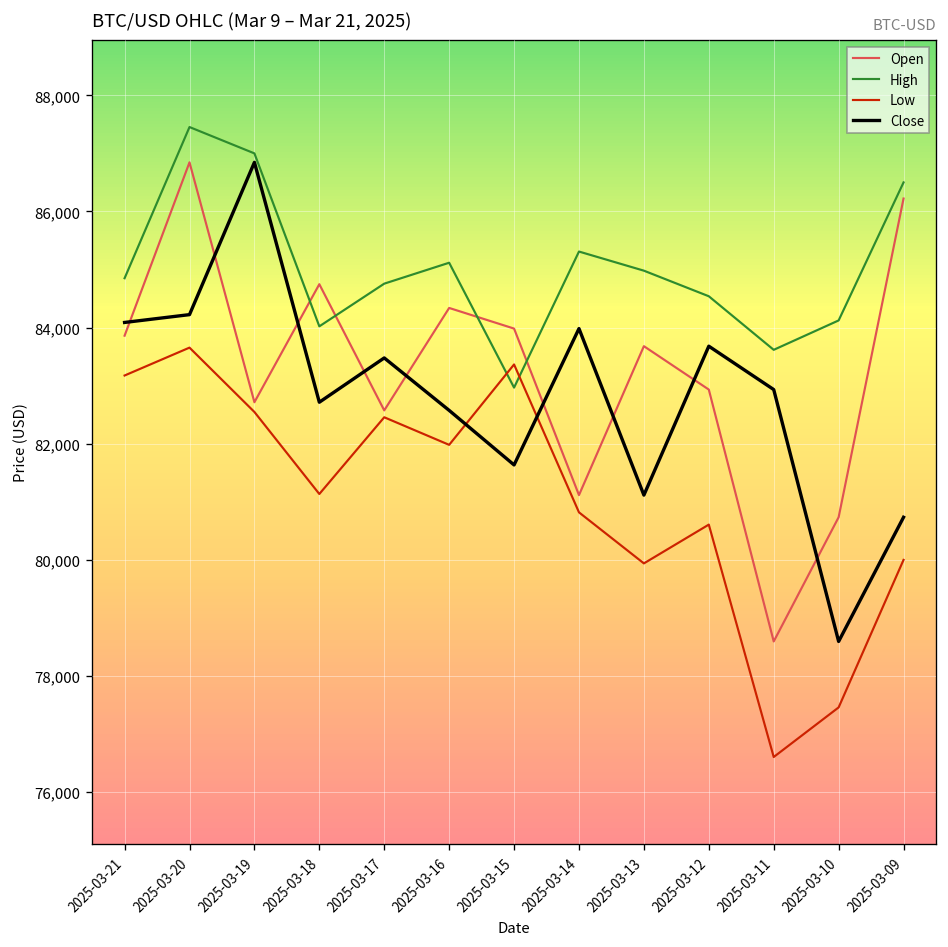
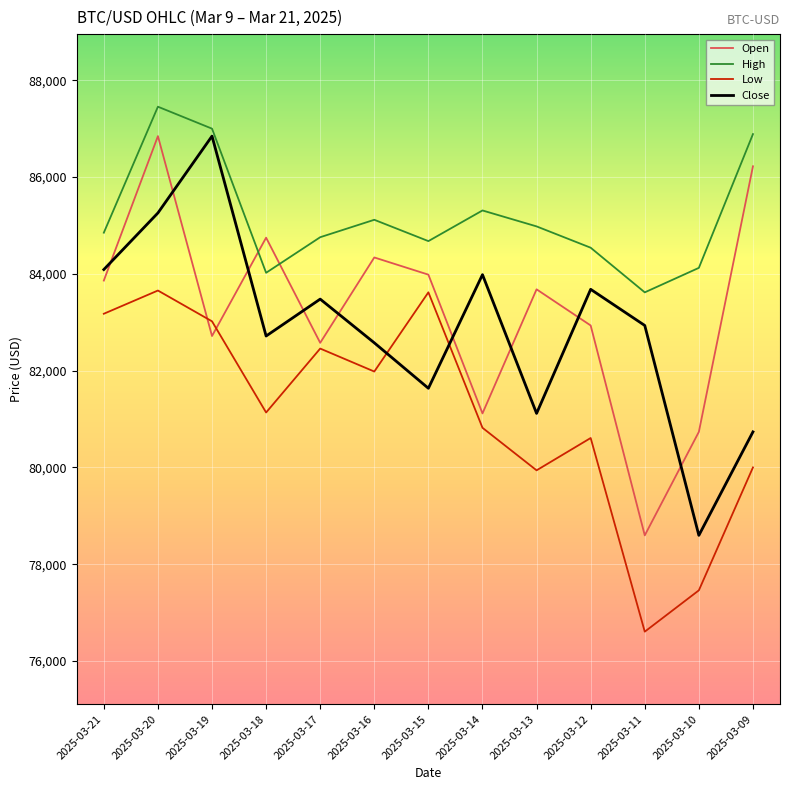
  {
    "Open": {
      "2025-03-21": "83,900",
      "2025-03-20": "86,800",
      "2025-03-19": "82,700",
      "2025-03-18": "84,700",
      "2025-03-17": "82,600",
      "2025-03-16": "84,300",
      "2025-03-15": "84,000",
      "2025-03-14": "81,100",
      "2025-03-13": "83,700",
      "2025-03-12": "82,900",
      "2025-03-11": "78,600",
      "2025-03-10": "80,700",
      "2025-03-09": "86,200"
    },
    "High": {
      "2025-03-21": "84,900",
      "2025-03-20": "87,500",
      "2025-03-19": "87,000",
      "2025-03-18": "84,000",
      "2025-03-17": "84,800",
      "2025-03-16": "85,100",
-     "2025-03-15": "83,000",
+     "2025-03-15": "84,700",
      "2025-03-14": "85,300",
      "2025-03-13": "85,000",
      "2025-03-12": "84,500",
      "2025-03-11": "83,600",
      "2025-03-10": "84,100",
-     "2025-03-09": "86,500"
+     "2025-03-09": "86,900"
    },
    "Low": {
      "2025-03-21": "83,200",
      "2025-03-20": "83,700",
-     "2025-03-19": "82,500",
+     "2025-03-19": "83,000",
      "2025-03-18": "81,100",
      "2025-03-17": "82,500",
      "2025-03-16": "82,000",
-     "2025-03-15": "83,400",
+     "2025-03-15": "83,600",
      "2025-03-14": "80,800",
      "2025-03-13": "79,900",
      "2025-03-12": "80,600",
      "2025-03-11": "76,600",
      "2025-03-10": "77,500",
      "2025-03-09": "80,000"
    },
    "Close": {
      "2025-03-21": "84,100",
-     "2025-03-20": "84,200",
+     "2025-03-20": "85,300",
      "2025-03-19": "86,800",
      "2025-03-18": "82,700",
      "2025-03-17": "83,500",
      "2025-03-16": "82,600",
      "2025-03-15": "81,600",
      "2025-03-14": "84,000",
      "2025-03-13": "81,100",
      "2025-03-12": "83,700",
      "2025-03-11": "82,900",
      "2025-03-10": "78,600",
      "2025-03-09": "80,700"
    }
  }
